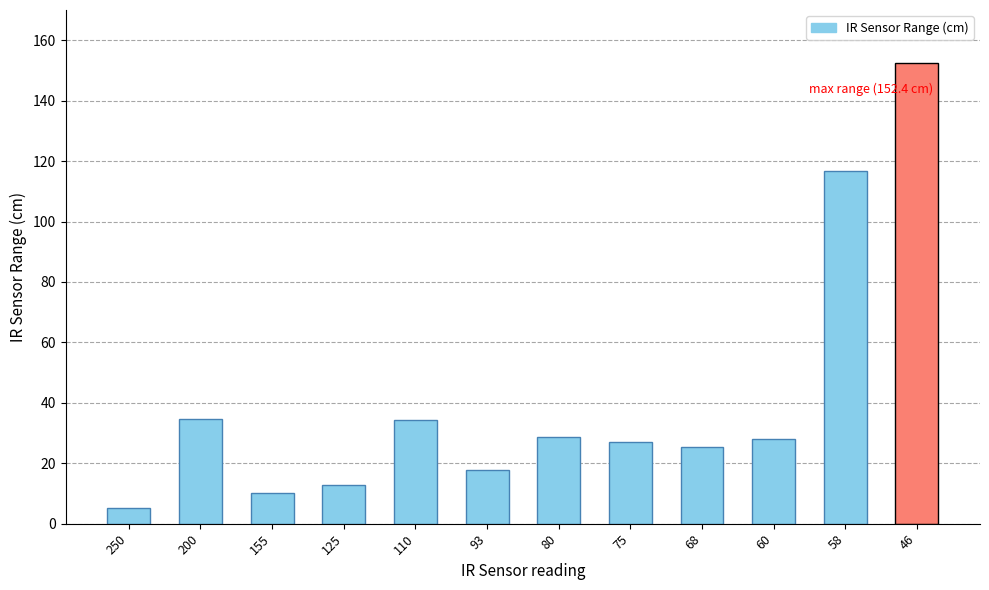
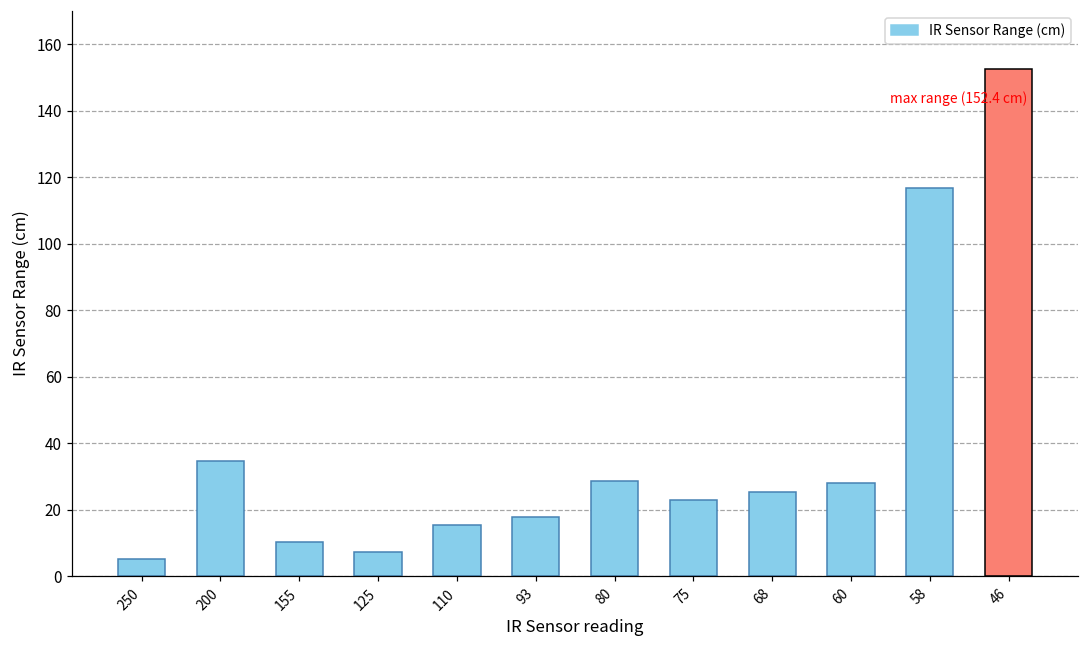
  {
    "250": 5,
    "200": 35,
    "155": 10,
-   "125": 13,
-   "110": 34,
+   "125": 7,
+   "110": 15,
    "93": 18,
    "80": 29,
-   "75": 27,
+   "75": 23,
    "68": 25,
    "60": 28,
    "58": 117
  }
